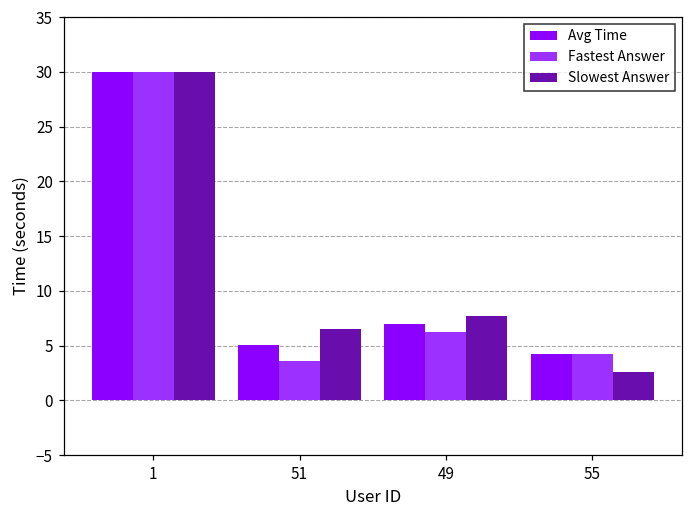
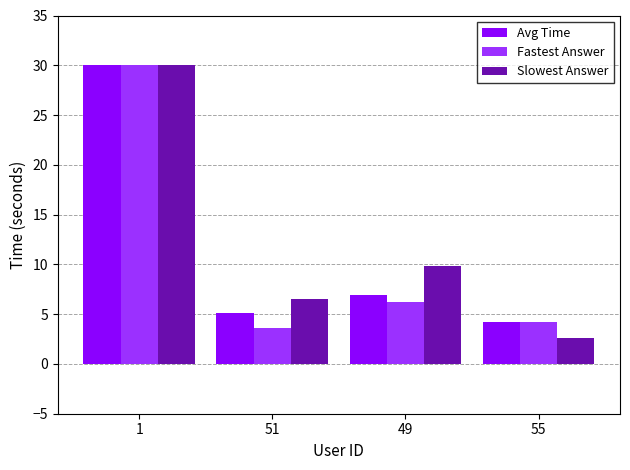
  {
    "Slowest Answer": {
      "1": 30,
      "51": 7,
-     "49": 8,
+     "49": 10,
      "55": 3
    }
  }
